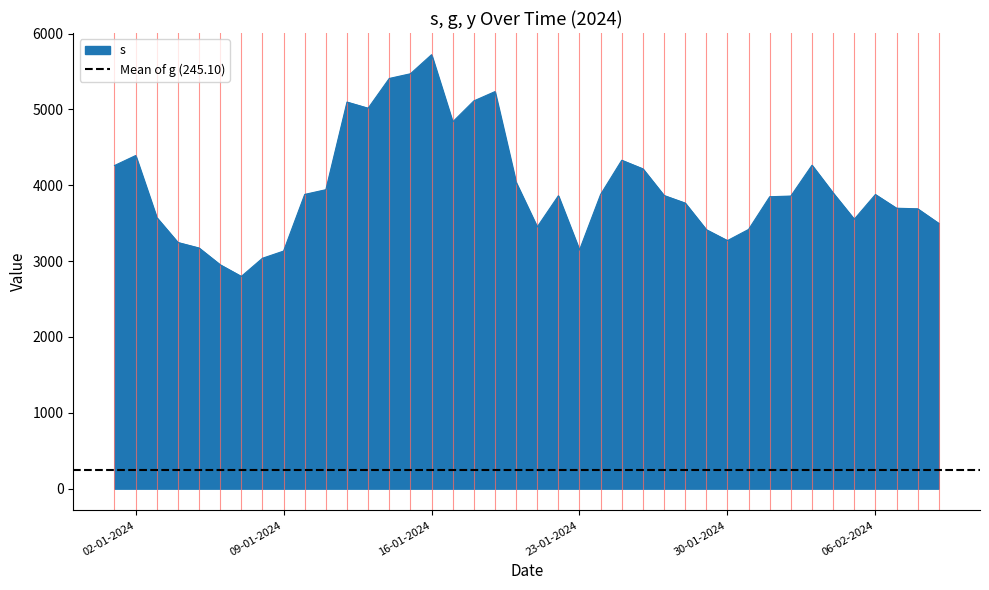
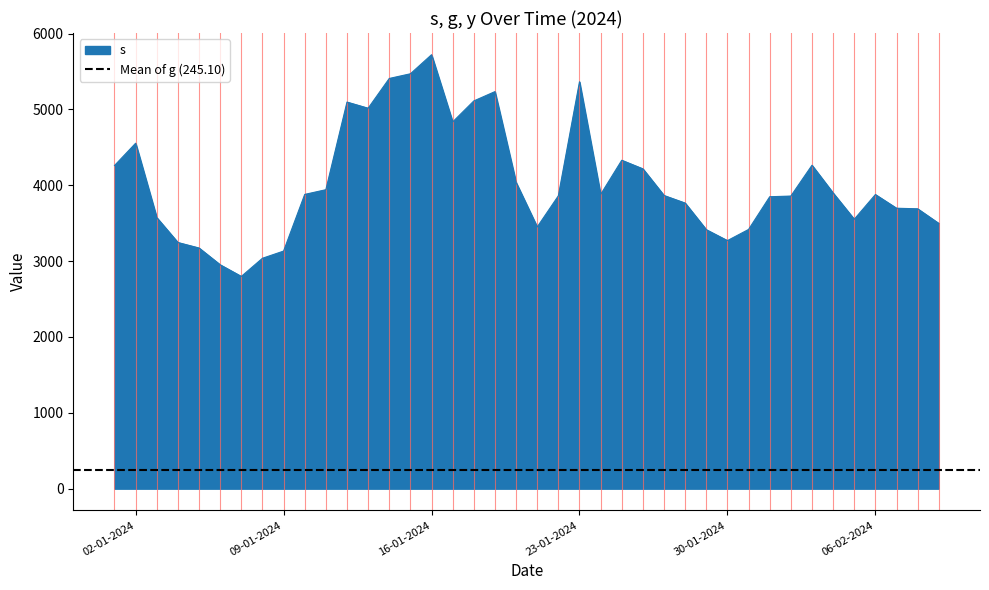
  {
-   "02-01-2024": 4400,
+   "02-01-2024": 4600,
    "09-01-2024": 3100,
    "16-01-2024": 5700,
-   "23-01-2024": 3100,
+   "23-01-2024": 5400,
    "30-01-2024": 3300,
    "06-02-2024": 3900
  }
